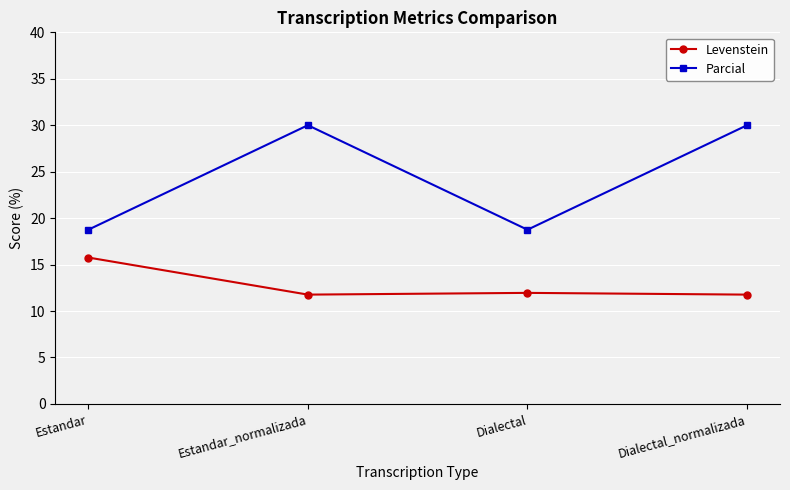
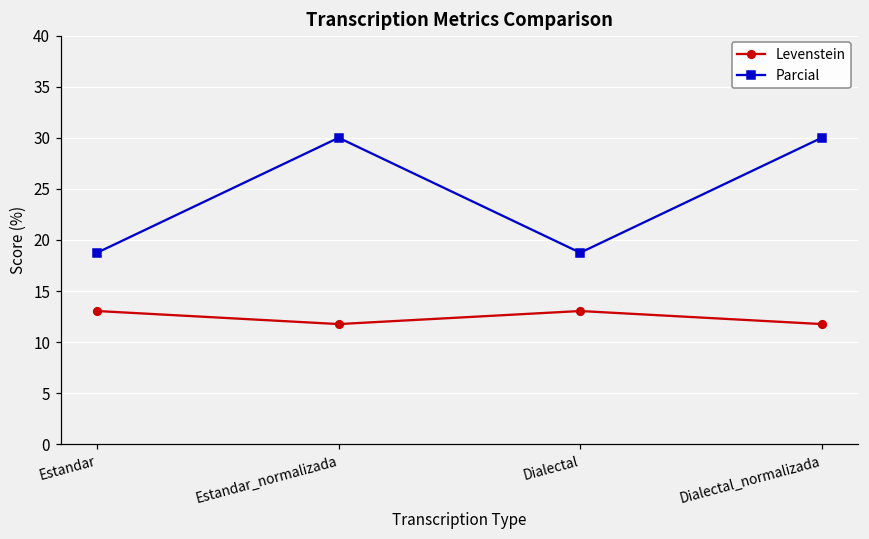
  {
    "Levenstein": {
-     "Estandar": 16,
+     "Estandar": 13,
      "Estandar_normalizada": 12,
-     "Dialectal": 12,
+     "Dialectal": 13,
      "Dialectal_normalizada": 12
    },
    "Parcial": {
      "Estandar": 19,
      "Estandar_normalizada": 30,
      "Dialectal": 19,
      "Dialectal_normalizada": 30
    }
  }
